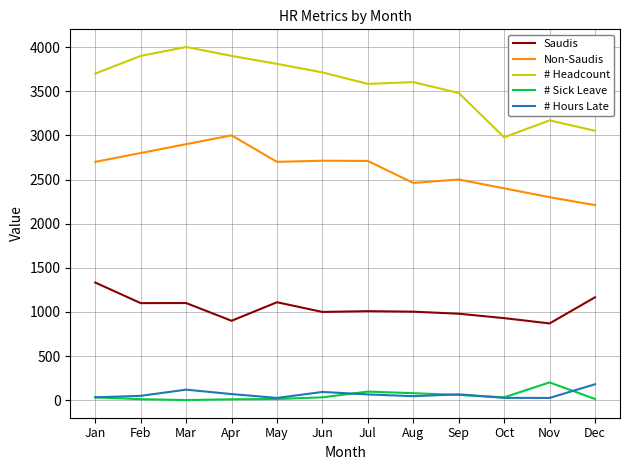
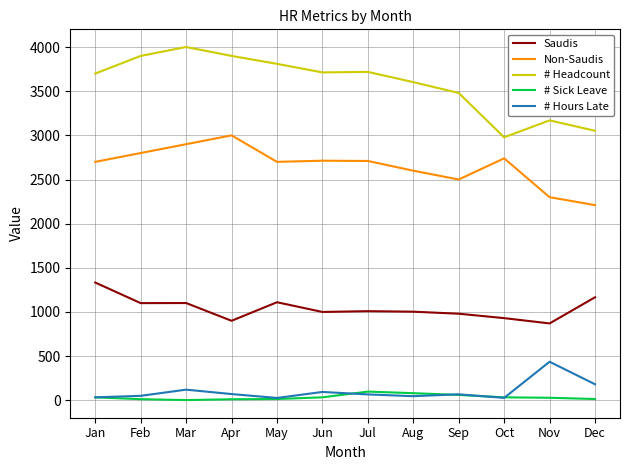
  {
    "Saudis": {
      "Jan": 1300,
      "Feb": 1100,
      "Mar": 1100,
      "Apr": 900,
      "May": 1100,
      "Jun": 1000,
      "Jul": 1000,
      "Aug": 1000,
      "Sep": 1000,
      "Oct": 900,
      "Nov": 900,
      "Dec": 1200
    },
    "Non-Saudis": {
      "Jan": 2700,
      "Feb": 2800,
      "Mar": 2900,
      "Apr": 3000,
      "May": 2700,
      "Jun": 2700,
      "Jul": 2700,
-     "Aug": 2500,
+     "Aug": 2600,
      "Sep": 2500,
-     "Oct": 2400,
+     "Oct": 2700,
      "Nov": 2300,
      "Dec": 2200
    },
    "# Headcount": {
      "Jan": 3700,
      "Feb": 3900,
      "Mar": 4000,
      "Apr": 3900,
      "May": 3800,
      "Jun": 3700,
-     "Jul": 3600,
+     "Jul": 3700,
      "Aug": 3600,
      "Sep": 3500,
      "Oct": 3000,
      "Nov": 3200,
      "Dec": 3100
    },
    "# Sick Leave": {
      "Feb": 0,
      "Mar": 0,
      "Apr": 0,
      "Jun": 0,
      "Jul": 100,
      "Aug": 100,
-     "Nov": 200,
+     "Nov": 0,
      "Dec": 0
    },
    "# Hours Late": {
      "Feb": 100,
      "Mar": 100,
      "Apr": 100,
      "Jun": 100,
      "Jul": 100,
      "Aug": 0,
-     "Nov": 0,
+     "Nov": 400,
      "Dec": 200
    }
  }
